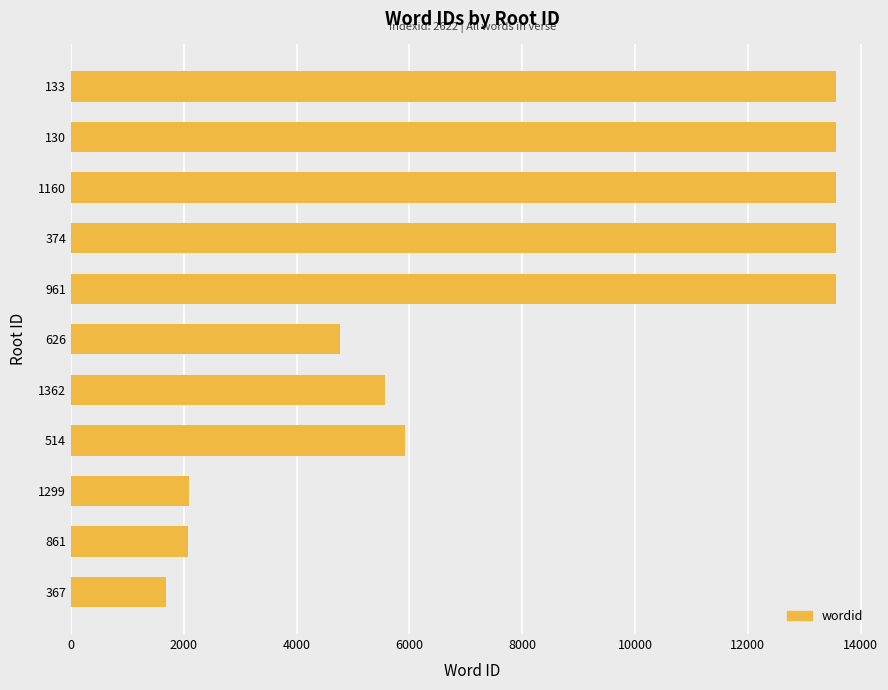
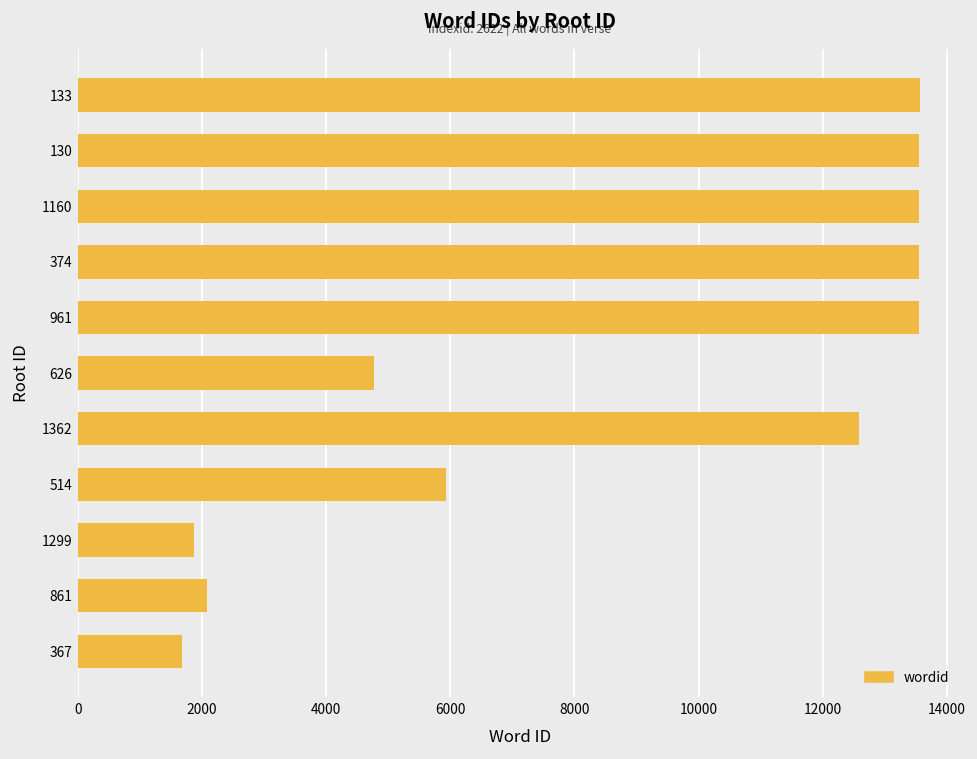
  {
    "133": 13600,
    "130": 13600,
    "1160": 13600,
    "374": 13600,
    "961": 13600,
    "626": 4800,
-   "1362": 5600,
+   "1362": 12600,
    "514": 5900,
-   "1299": 2100,
+   "1299": 1900,
    "861": 2100,
    "367": 1700
  }
